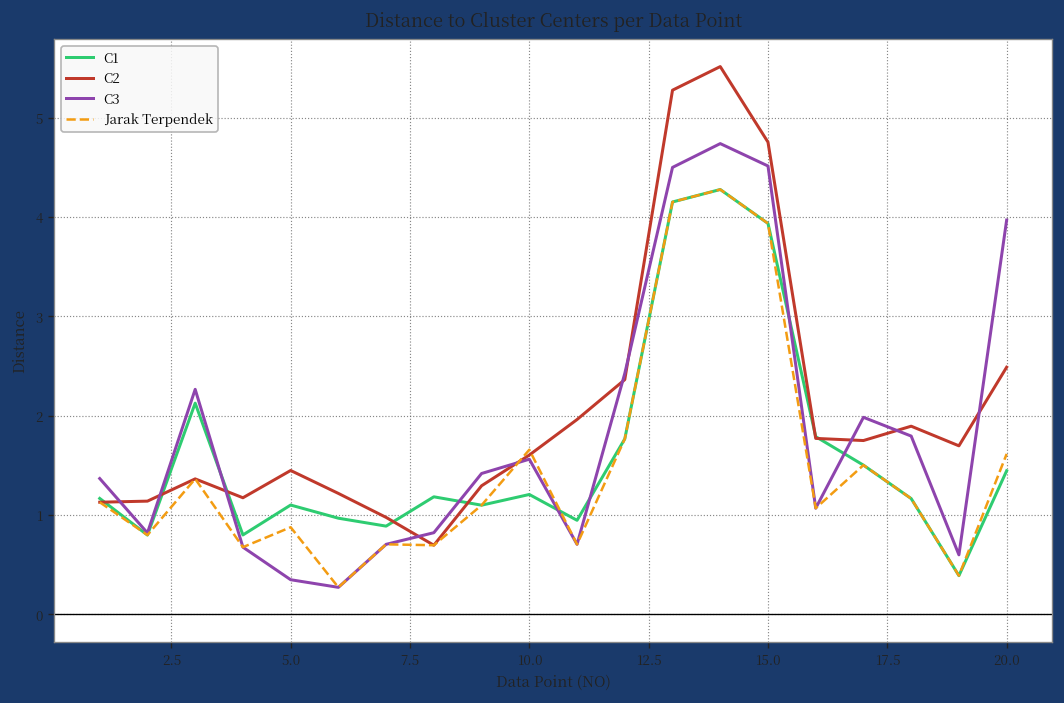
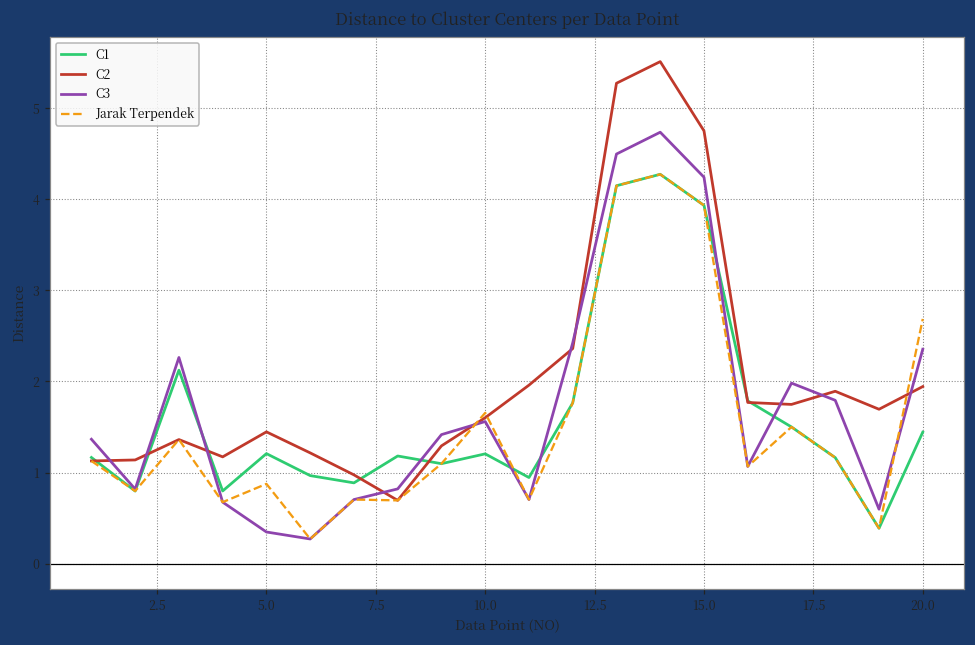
  {
    "C1": {
-     "5.0": 1.1,
+     "5.0": 1.2,
      "10.0": 1.2,
      "20.0": 1.4
    },
    "C2": {
      "5.0": 1.4,
      "10.0": 1.6,
      "15.0": 4.8,
-     "20.0": 2.5
+     "20.0": 1.9
    },
    "C3": {
      "5.0": 0.3,
      "10.0": 1.6,
-     "15.0": 4.5,
-     "20.0": 4.0
+     "15.0": 4.2,
+     "20.0": 2.4
    },
    "Jarak Terpendek": {
      "5.0": 0.9,
      "10.0": 1.7,
-     "20.0": 1.6
+     "20.0": 2.7
    }
  }
